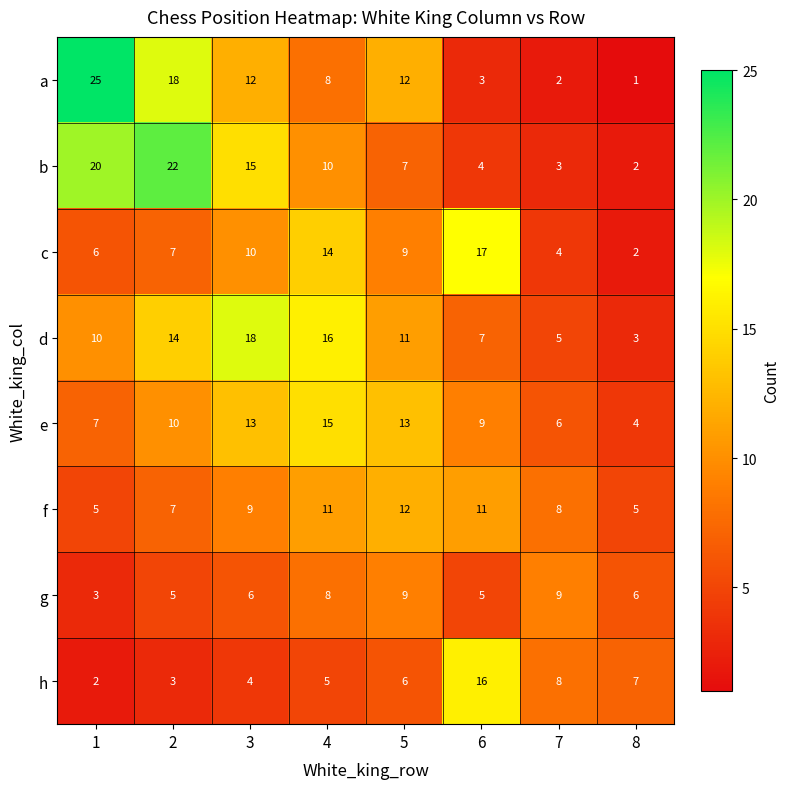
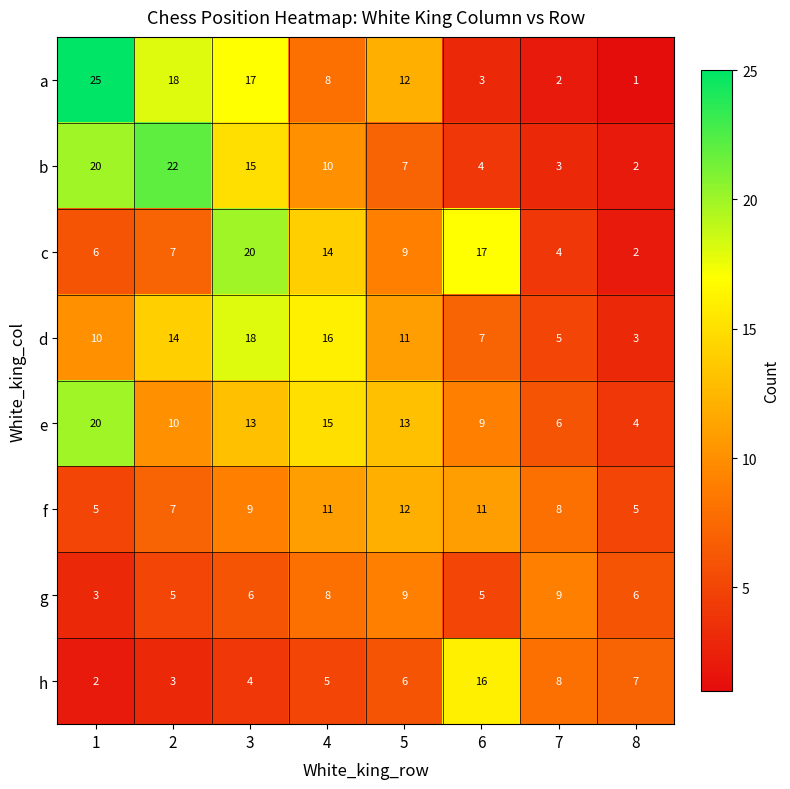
  {
    "a": {
      "1": 25,
      "2": 18,
-     "3": 12,
+     "3": 17,
      "4": 8,
      "5": 12,
      "6": 3,
      "7": 2,
      "8": 1
    },
    "b": {
      "1": 20,
      "2": 22,
      "3": 15,
      "4": 10,
      "5": 7,
      "6": 4,
      "7": 3,
      "8": 2
    },
    "c": {
      "1": 6,
      "2": 7,
-     "3": 10,
+     "3": 20,
      "4": 14,
      "5": 9,
      "6": 17,
      "7": 4,
      "8": 2
    },
    "d": {
      "1": 10,
      "2": 14,
      "3": 18,
      "4": 16,
      "5": 11,
      "6": 7,
      "7": 5,
      "8": 3
    },
    "e": {
-     "1": 7,
+     "1": 20,
      "2": 10,
      "3": 13,
      "4": 15,
      "5": 13,
      "6": 9,
      "7": 6,
      "8": 4
    },
    "f": {
      "1": 5,
      "2": 7,
      "3": 9,
      "4": 11,
      "5": 12,
      "6": 11,
      "7": 8,
      "8": 5
    },
    "g": {
      "1": 3,
      "2": 5,
      "3": 6,
      "4": 8,
      "5": 9,
      "6": 5,
      "7": 9,
      "8": 6
    },
    "h": {
      "1": 2,
      "2": 3,
      "3": 4,
      "4": 5,
      "5": 6,
      "6": 16,
      "7": 8,
      "8": 7
    }
  }
